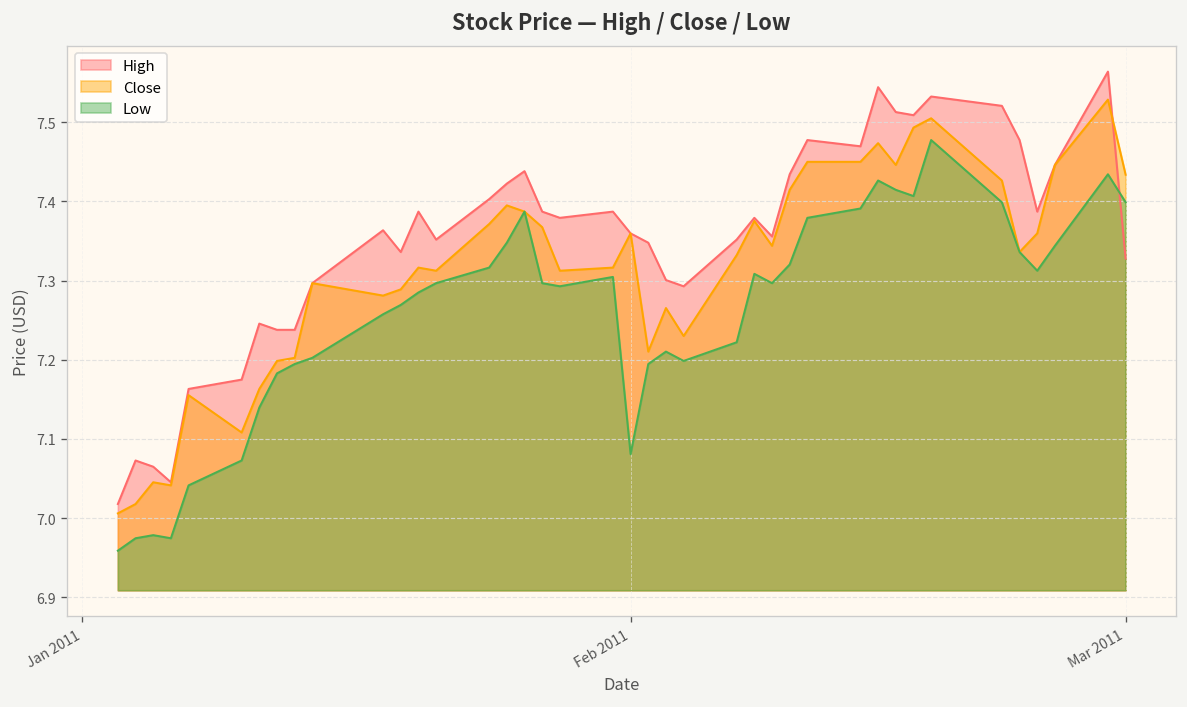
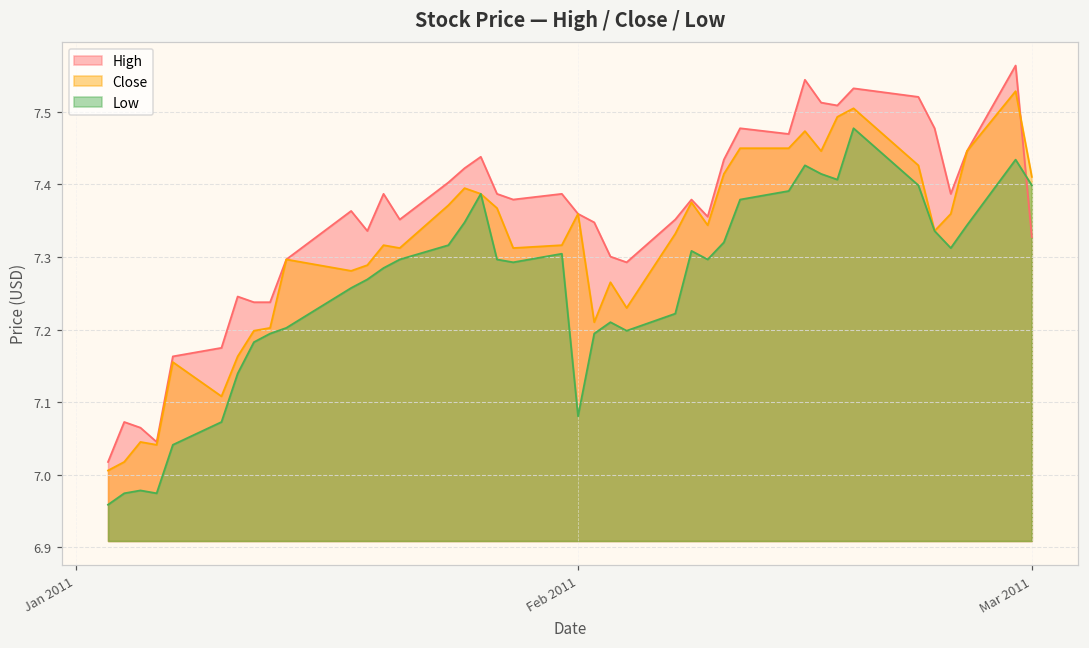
  {
    "High": {
      "Mar 2011": 7.33
    },
    "Close": {
-     "Mar 2011": 7.43
+     "Mar 2011": 7.41
    },
    "Low": {
      "Feb 2011": 7.08,
      "Mar 2011": 7.40
    }
  }
